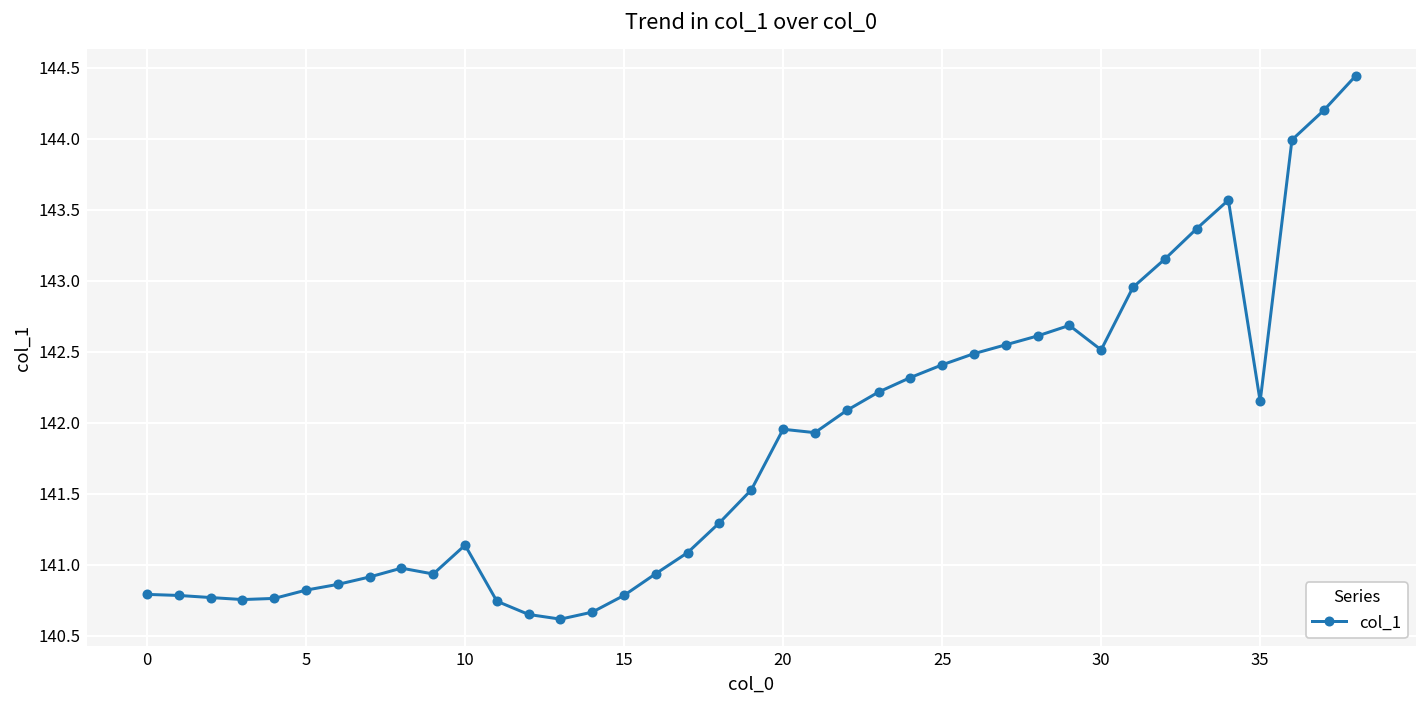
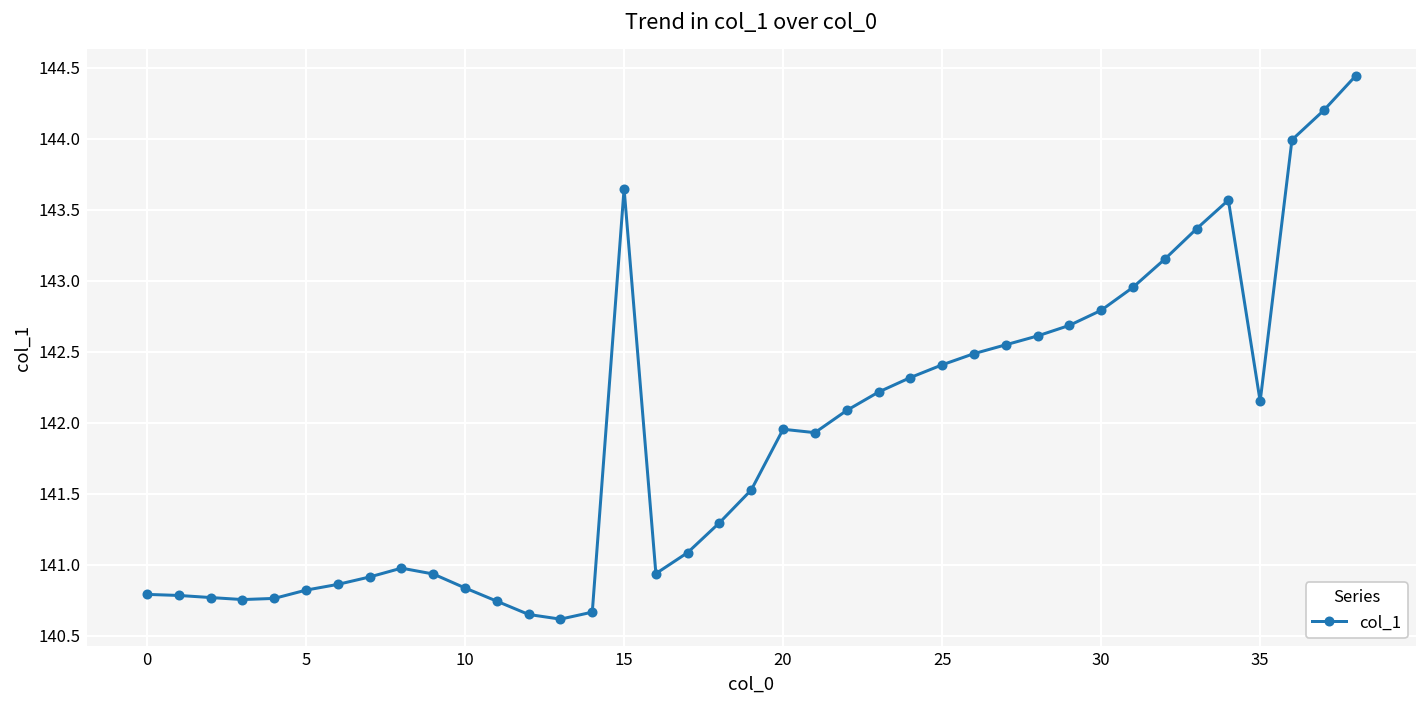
  {
    "0": 140.79,
    "5": 140.82,
-   "10": 141.14,
-   "15": 140.79,
+   "10": 140.84,
+   "15": 143.65,
    "20": 141.95,
    "25": 142.41,
-   "30": 142.51,
+   "30": 142.79,
    "35": 142.15
  }
